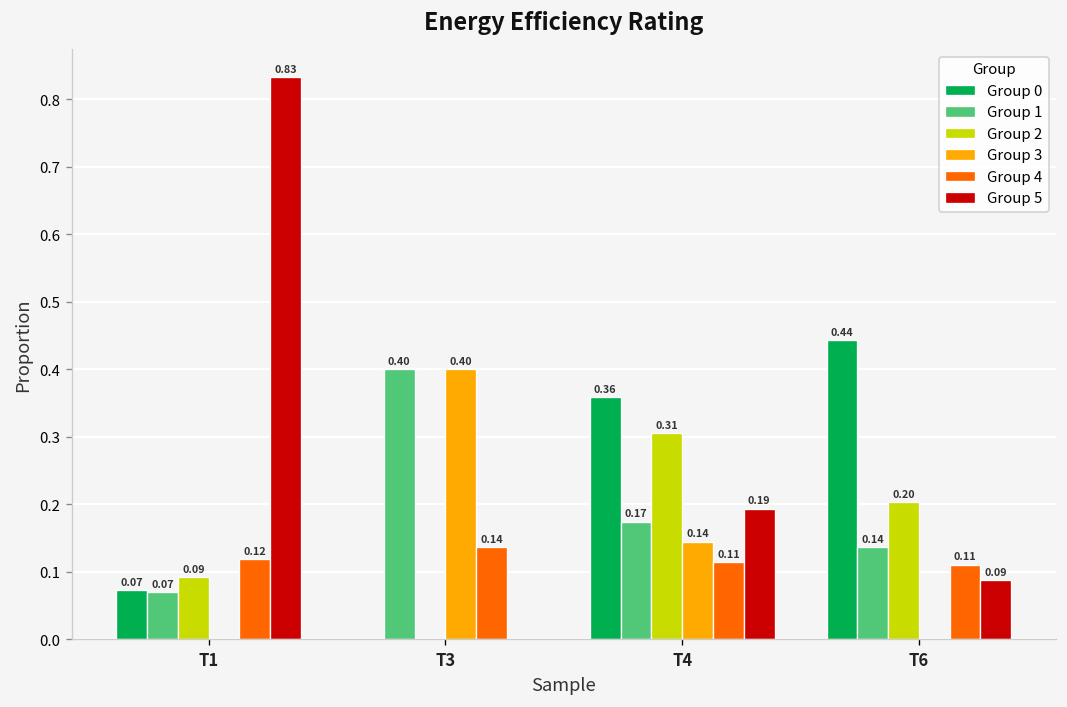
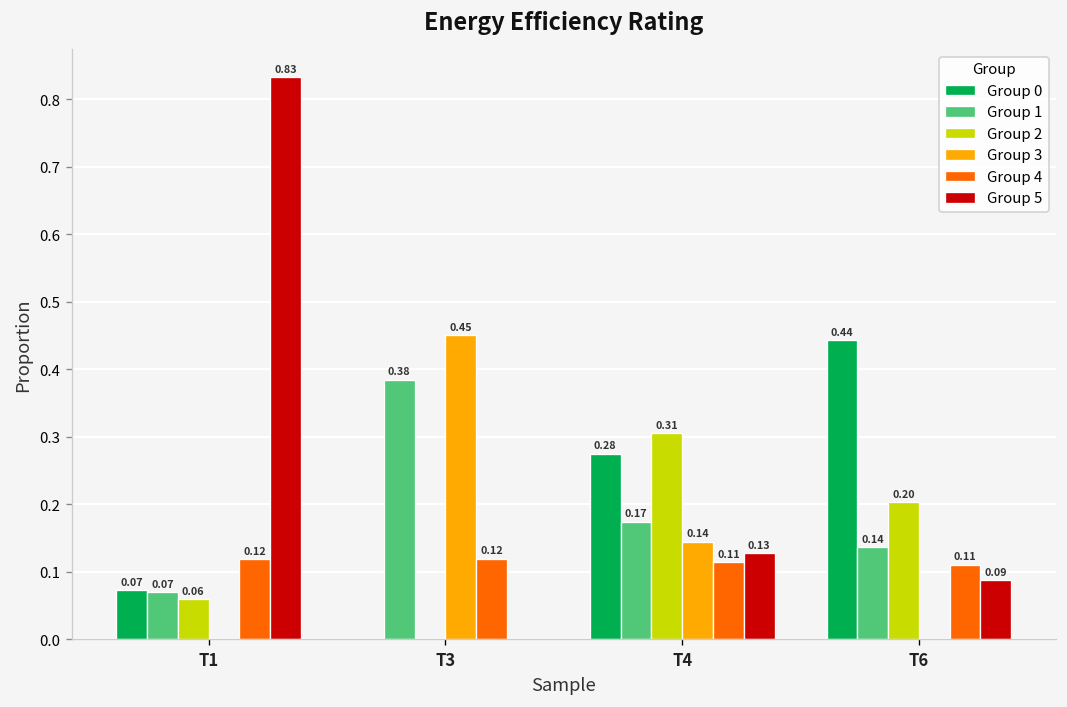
  {
    "Group 0": {
      "T1": 0.07,
-     "T4": 0.36,
+     "T4": 0.28,
      "T6": 0.44
    },
    "Group 1": {
      "T1": 0.07,
-     "T3": 0.40,
+     "T3": 0.38,
      "T4": 0.17,
      "T6": 0.14
    },
    "Group 2": {
-     "T1": 0.09,
+     "T1": 0.06,
      "T4": 0.31,
      "T6": 0.20
    },
    "Group 3": {
-     "T3": 0.40,
+     "T3": 0.45,
      "T4": 0.14
    },
    "Group 4": {
      "T1": 0.12,
-     "T3": 0.14,
+     "T3": 0.12,
      "T4": 0.11,
      "T6": 0.11
    },
    "Group 5": {
      "T1": 0.83,
-     "T4": 0.19,
+     "T4": 0.13,
      "T6": 0.09
    }
  }
